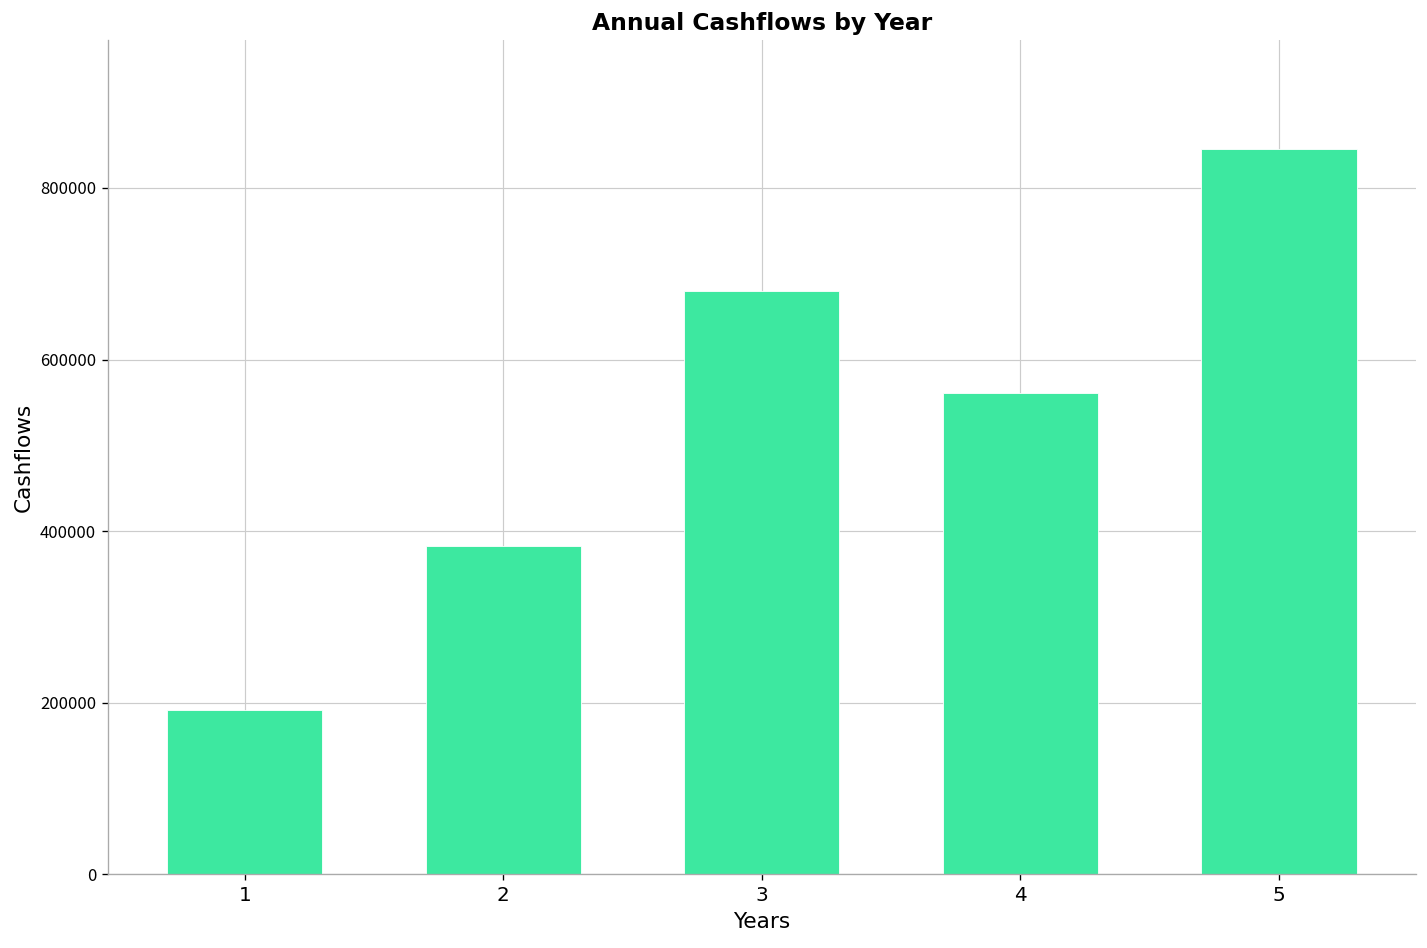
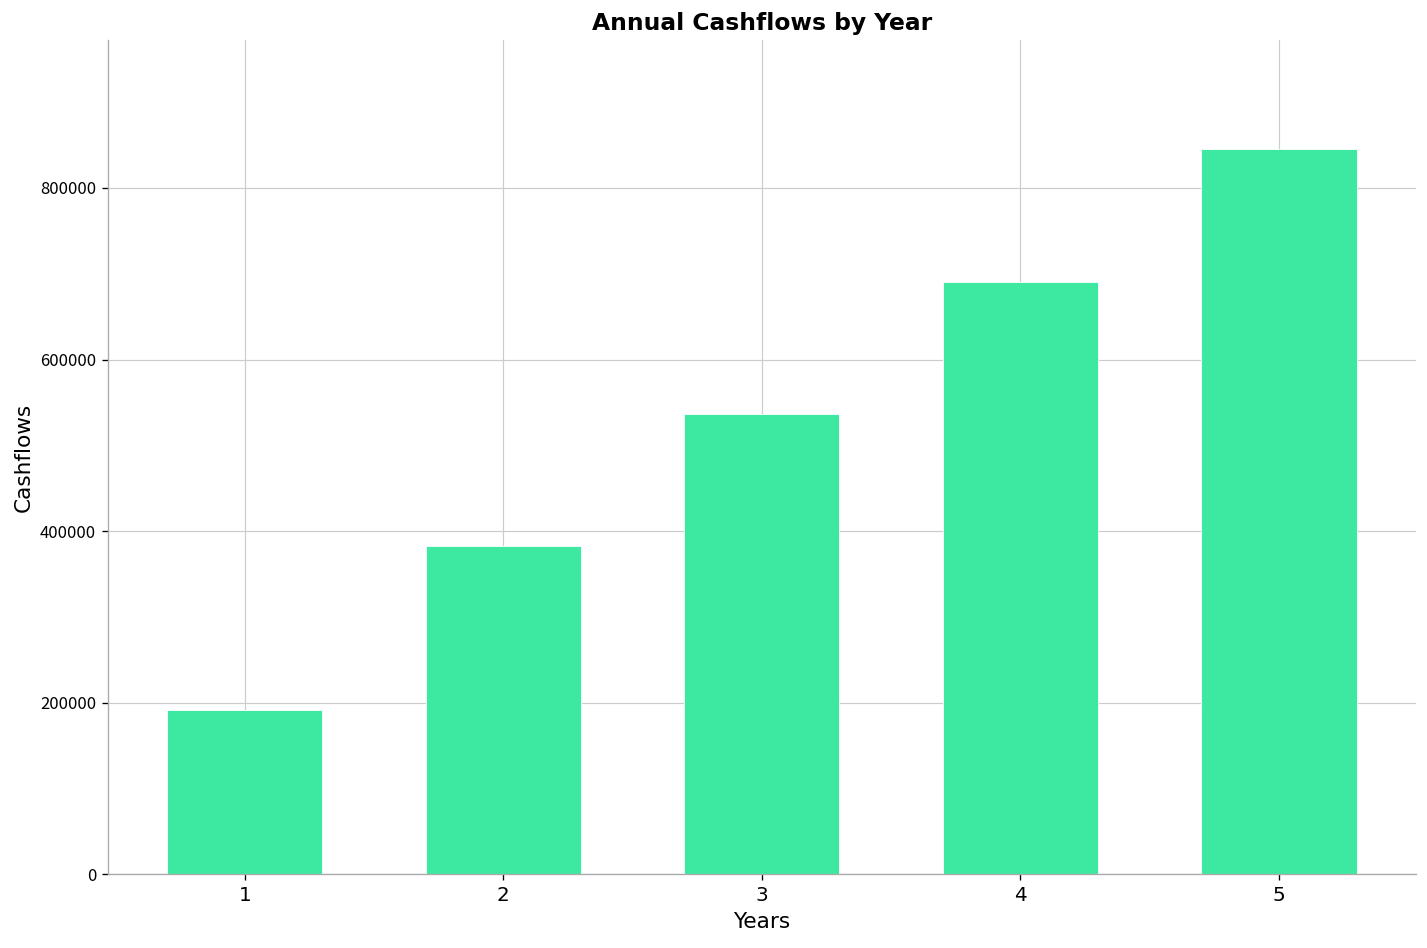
  {
    "1": 190000,
    "2": 380000,
-   "3": 680000,
-   "4": 560000,
+   "3": 540000,
+   "4": 690000,
    "5": 850000
  }
